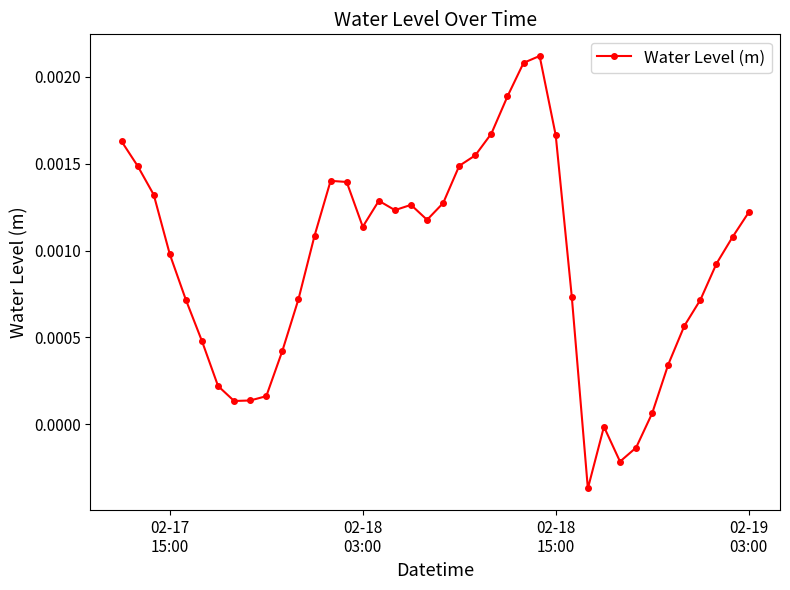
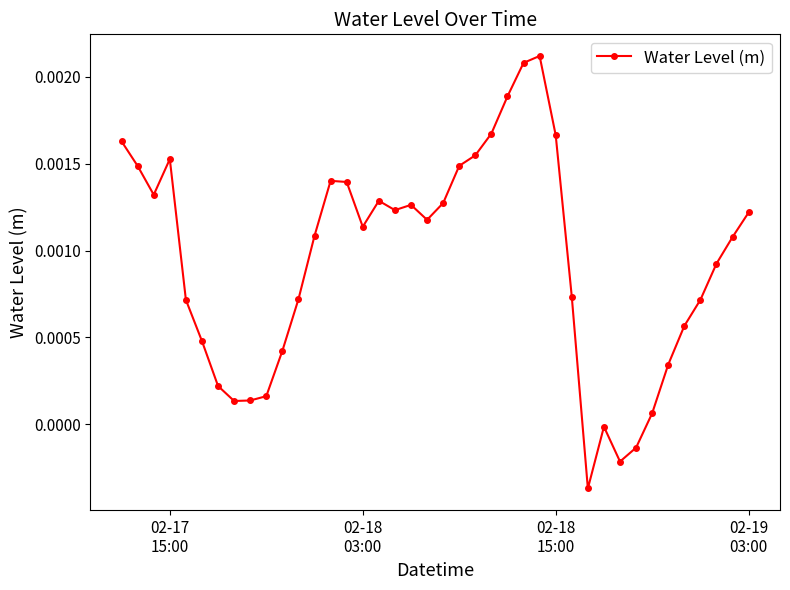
  {
-   "02-17 15:00": 0.00098,
+   "02-17 15:00": 0.00153,
    "02-18 03:00": 0.00114,
    "02-18 15:00": 0.00166,
    "02-19 03:00": 0.00122
  }
